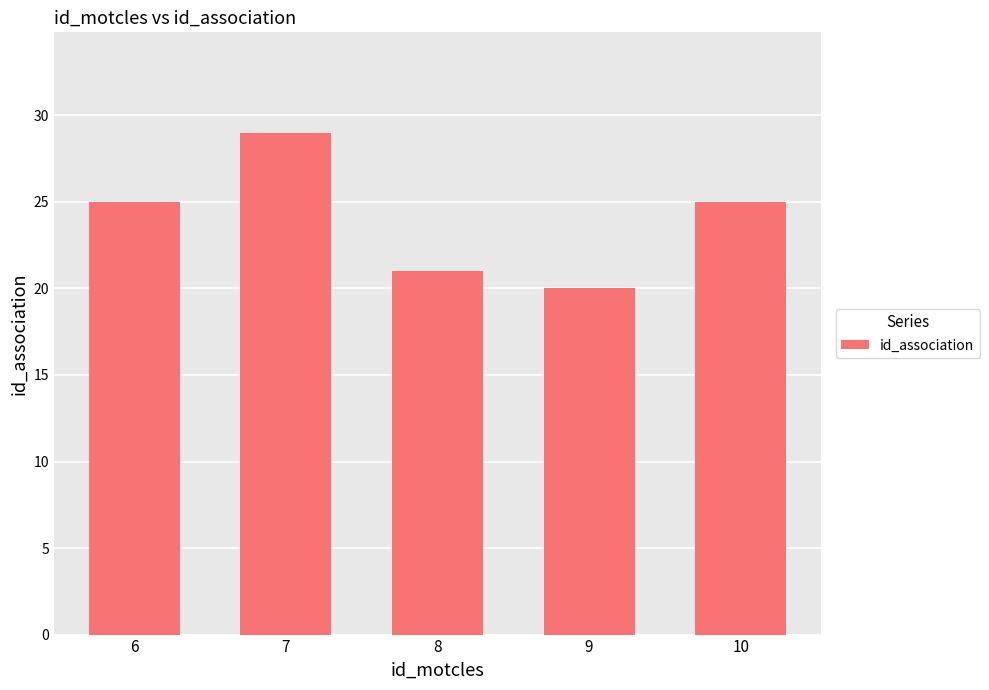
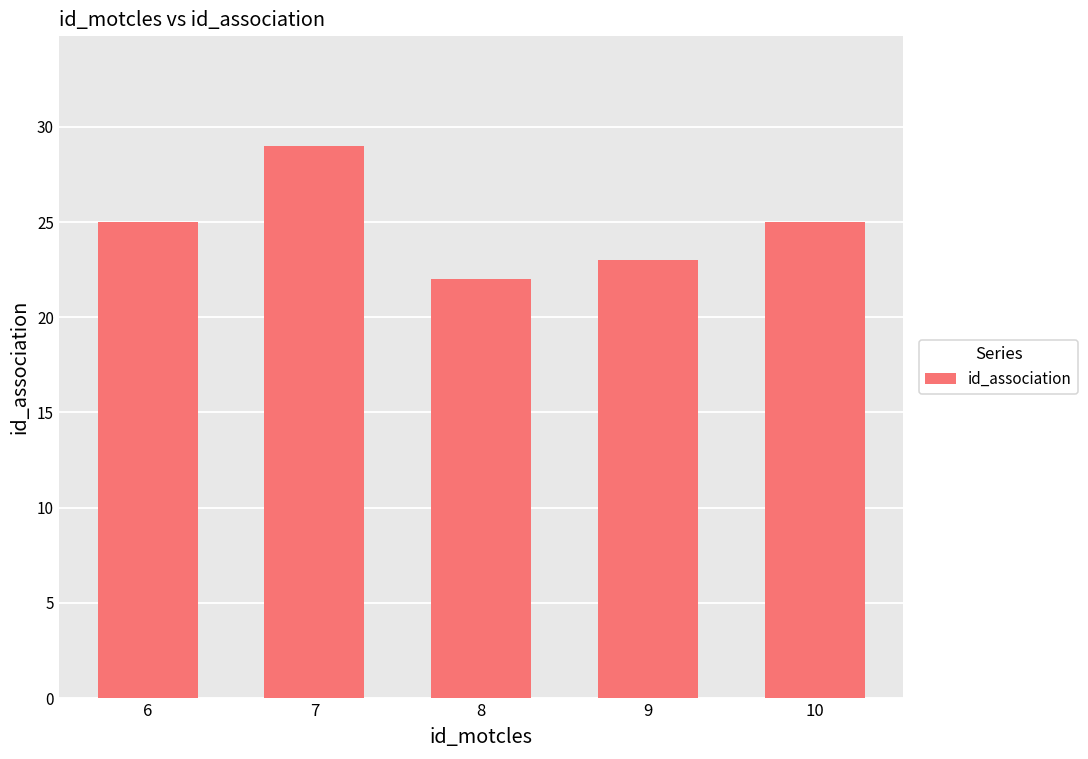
  {
    "6": 25,
    "7": 29,
-   "8": 21,
-   "9": 20,
+   "8": 22,
+   "9": 23,
    "10": 25
  }
